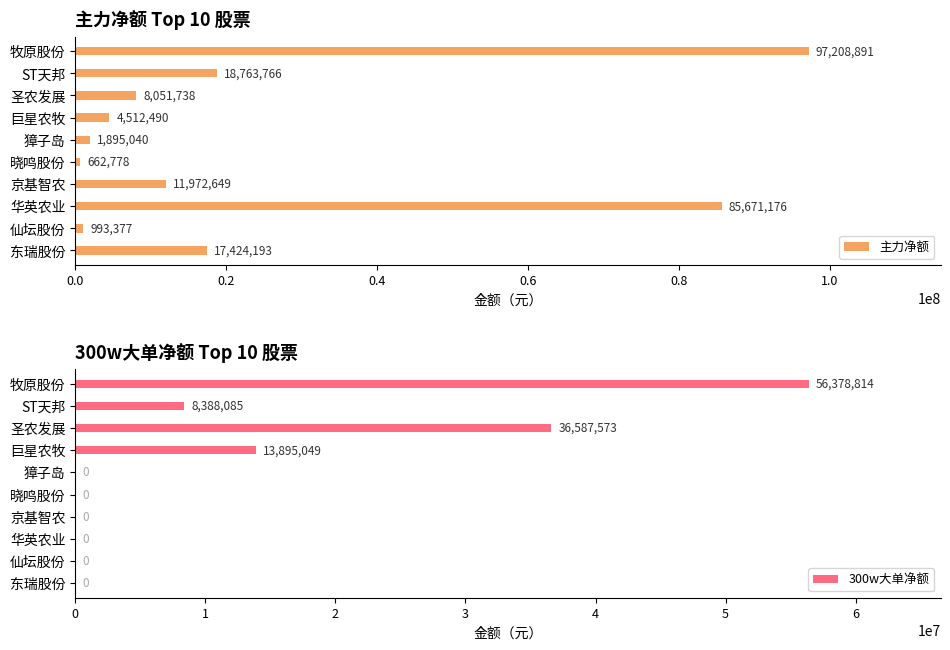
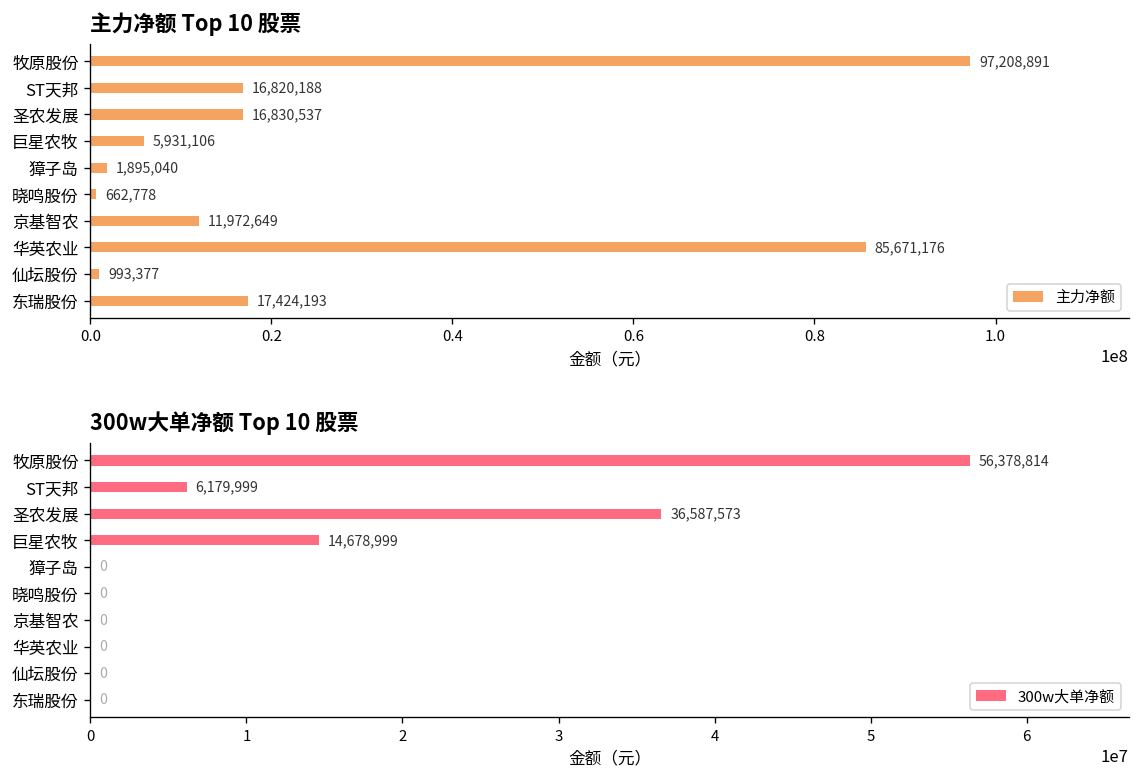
  {
    "主力净额 Top 10 股票": {
      "牧原股份": "97,208,891",
-     "ST天邦": "18,763,766",
-     "圣农发展": "8,051,738",
-     "巨星农牧": "4,512,490",
+     "ST天邦": "16,820,188",
+     "圣农发展": "16,830,537",
+     "巨星农牧": "5,931,106",
      "獐子岛": "1,895,040",
      "晓鸣股份": "662,778",
      "京基智农": "11,972,649",
      "华英农业": "85,671,176",
      "仙坛股份": "993,377",
      "东瑞股份": "17,424,193"
    },
    "300w大单净额 Top 10 股票": {
      "牧原股份": "56,378,814",
-     "ST天邦": "8,388,085",
+     "ST天邦": "6,179,999",
      "圣农发展": "36,587,573",
-     "巨星农牧": "13,895,049",
+     "巨星农牧": "14,678,999",
      "獐子岛": "0",
      "晓鸣股份": "0",
      "京基智农": "0",
      "华英农业": "0",
      "仙坛股份": "0",
      "东瑞股份": "0"
    }
  }
